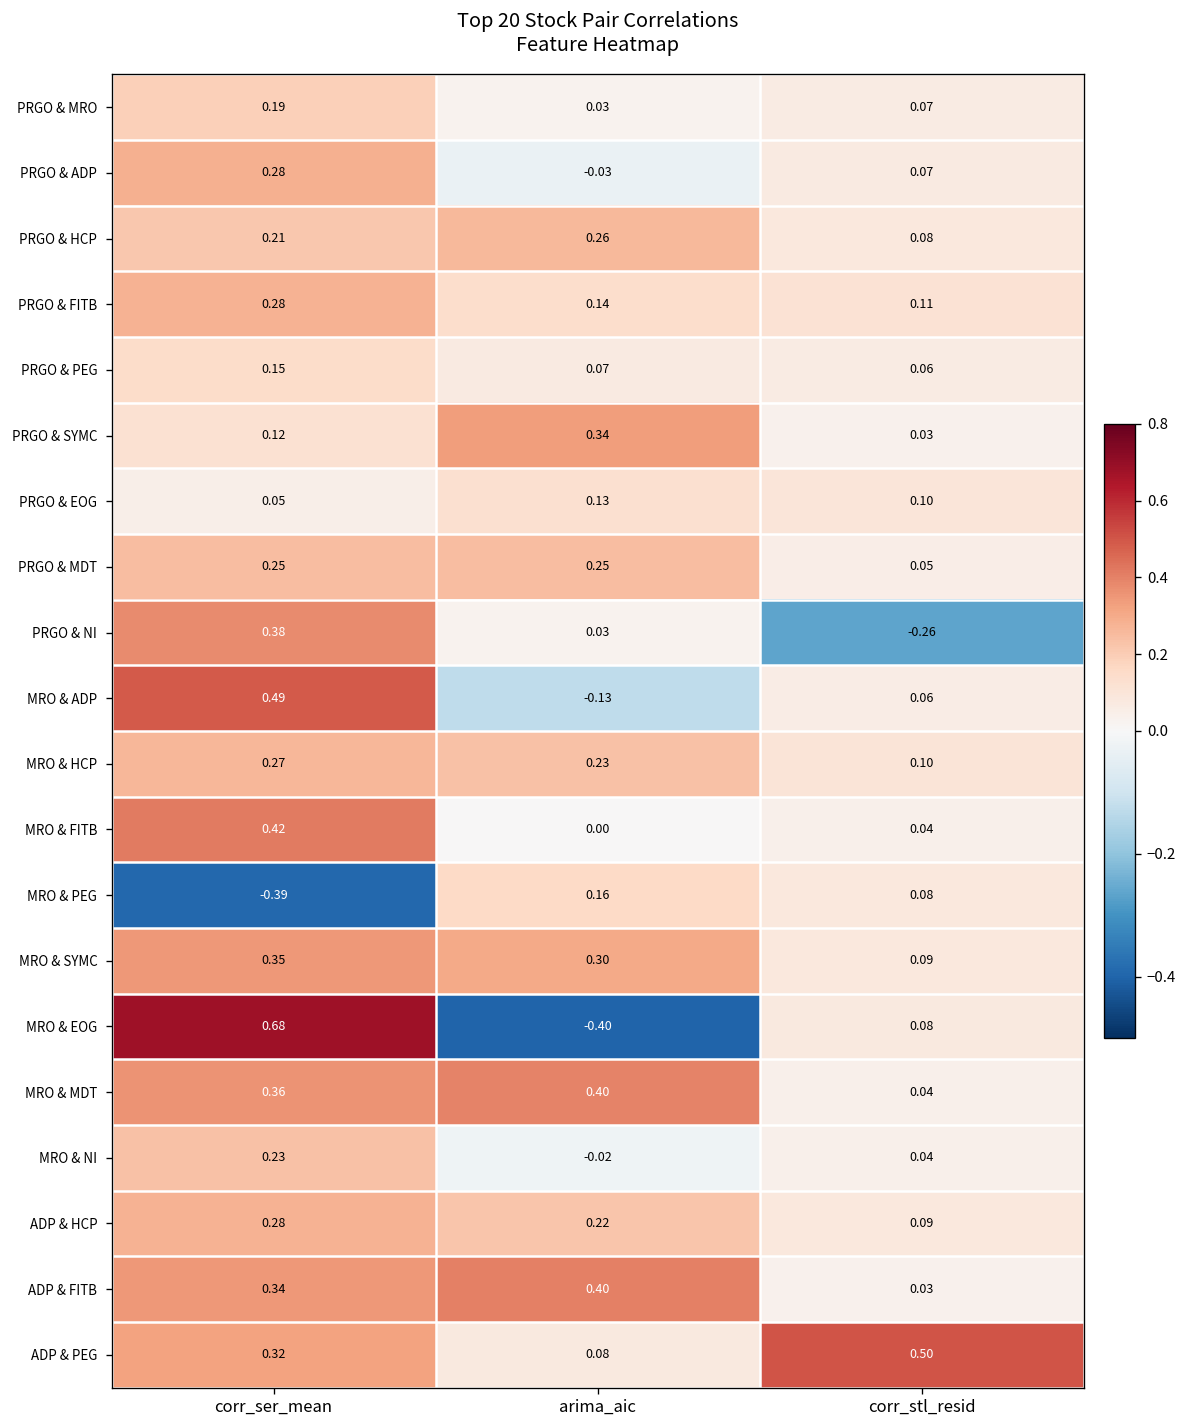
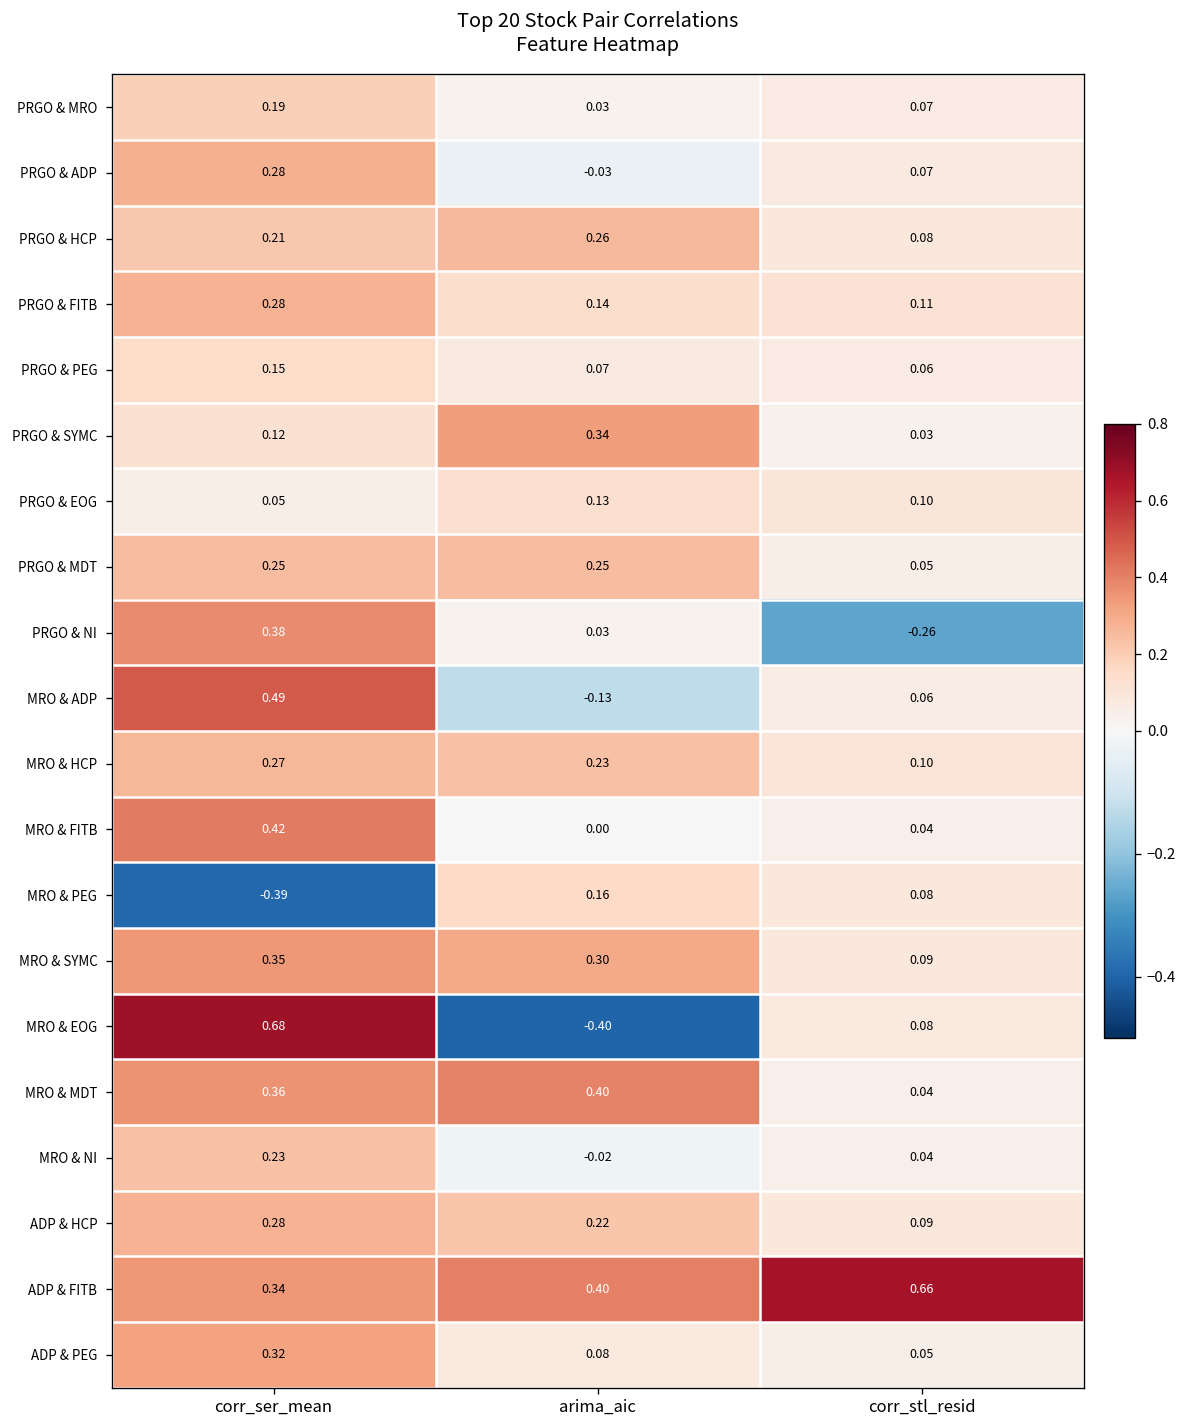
  {
    "PRGO & MRO": {
      "corr_ser_mean": 0.19,
      "arima_aic": 0.03,
      "corr_stl_resid": 0.07
    },
    "PRGO & ADP": {
      "corr_ser_mean": 0.28,
      "arima_aic": -0.03,
      "corr_stl_resid": 0.07
    },
    "PRGO & HCP": {
      "corr_ser_mean": 0.21,
      "arima_aic": 0.26,
      "corr_stl_resid": 0.08
    },
    "PRGO & FITB": {
      "corr_ser_mean": 0.28,
      "arima_aic": 0.14,
      "corr_stl_resid": 0.11
    },
    "PRGO & PEG": {
      "corr_ser_mean": 0.15,
      "arima_aic": 0.07,
      "corr_stl_resid": 0.06
    },
    "PRGO & SYMC": {
      "corr_ser_mean": 0.12,
      "arima_aic": 0.34,
      "corr_stl_resid": 0.03
    },
    "PRGO & EOG": {
      "corr_ser_mean": 0.05,
      "arima_aic": 0.13,
      "corr_stl_resid": 0.10
    },
    "PRGO & MDT": {
      "corr_ser_mean": 0.25,
      "arima_aic": 0.25,
      "corr_stl_resid": 0.05
    },
    "PRGO & NI": {
      "corr_ser_mean": 0.38,
      "arima_aic": 0.03,
      "corr_stl_resid": -0.26
    },
    "MRO & ADP": {
      "corr_ser_mean": 0.49,
      "arima_aic": -0.13,
      "corr_stl_resid": 0.06
    },
    "MRO & HCP": {
      "corr_ser_mean": 0.27,
      "arima_aic": 0.23,
      "corr_stl_resid": 0.10
    },
    "MRO & FITB": {
      "corr_ser_mean": 0.42,
      "arima_aic": 0.00,
      "corr_stl_resid": 0.04
    },
    "MRO & PEG": {
      "corr_ser_mean": -0.39,
      "arima_aic": 0.16,
      "corr_stl_resid": 0.08
    },
    "MRO & SYMC": {
      "corr_ser_mean": 0.35,
      "arima_aic": 0.30,
      "corr_stl_resid": 0.09
    },
    "MRO & EOG": {
      "corr_ser_mean": 0.68,
      "arima_aic": -0.40,
      "corr_stl_resid": 0.08
    },
    "MRO & MDT": {
      "corr_ser_mean": 0.36,
      "arima_aic": 0.40,
      "corr_stl_resid": 0.04
    },
    "MRO & NI": {
      "corr_ser_mean": 0.23,
      "arima_aic": -0.02,
      "corr_stl_resid": 0.04
    },
    "ADP & HCP": {
      "corr_ser_mean": 0.28,
      "arima_aic": 0.22,
      "corr_stl_resid": 0.09
    },
    "ADP & FITB": {
      "corr_ser_mean": 0.34,
      "arima_aic": 0.40,
-     "corr_stl_resid": 0.03
+     "corr_stl_resid": 0.66
    },
    "ADP & PEG": {
      "corr_ser_mean": 0.32,
      "arima_aic": 0.08,
-     "corr_stl_resid": 0.50
+     "corr_stl_resid": 0.05
    }
  }
